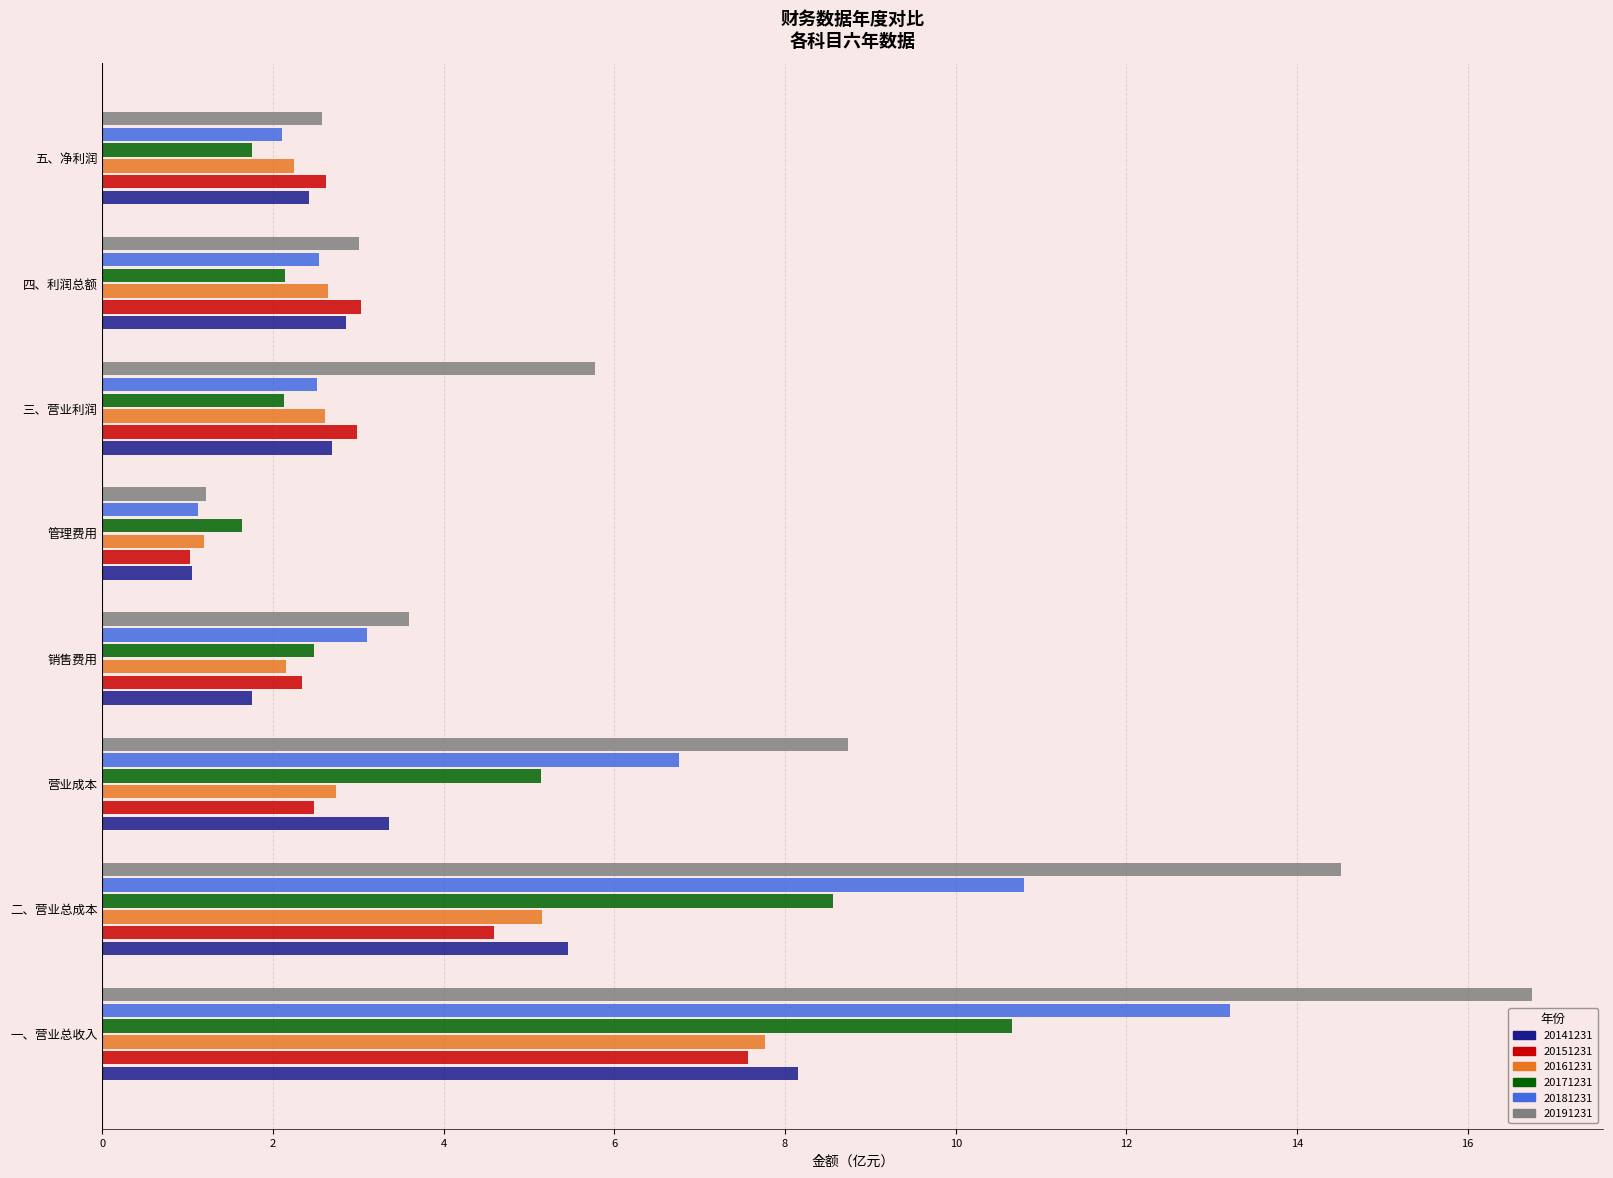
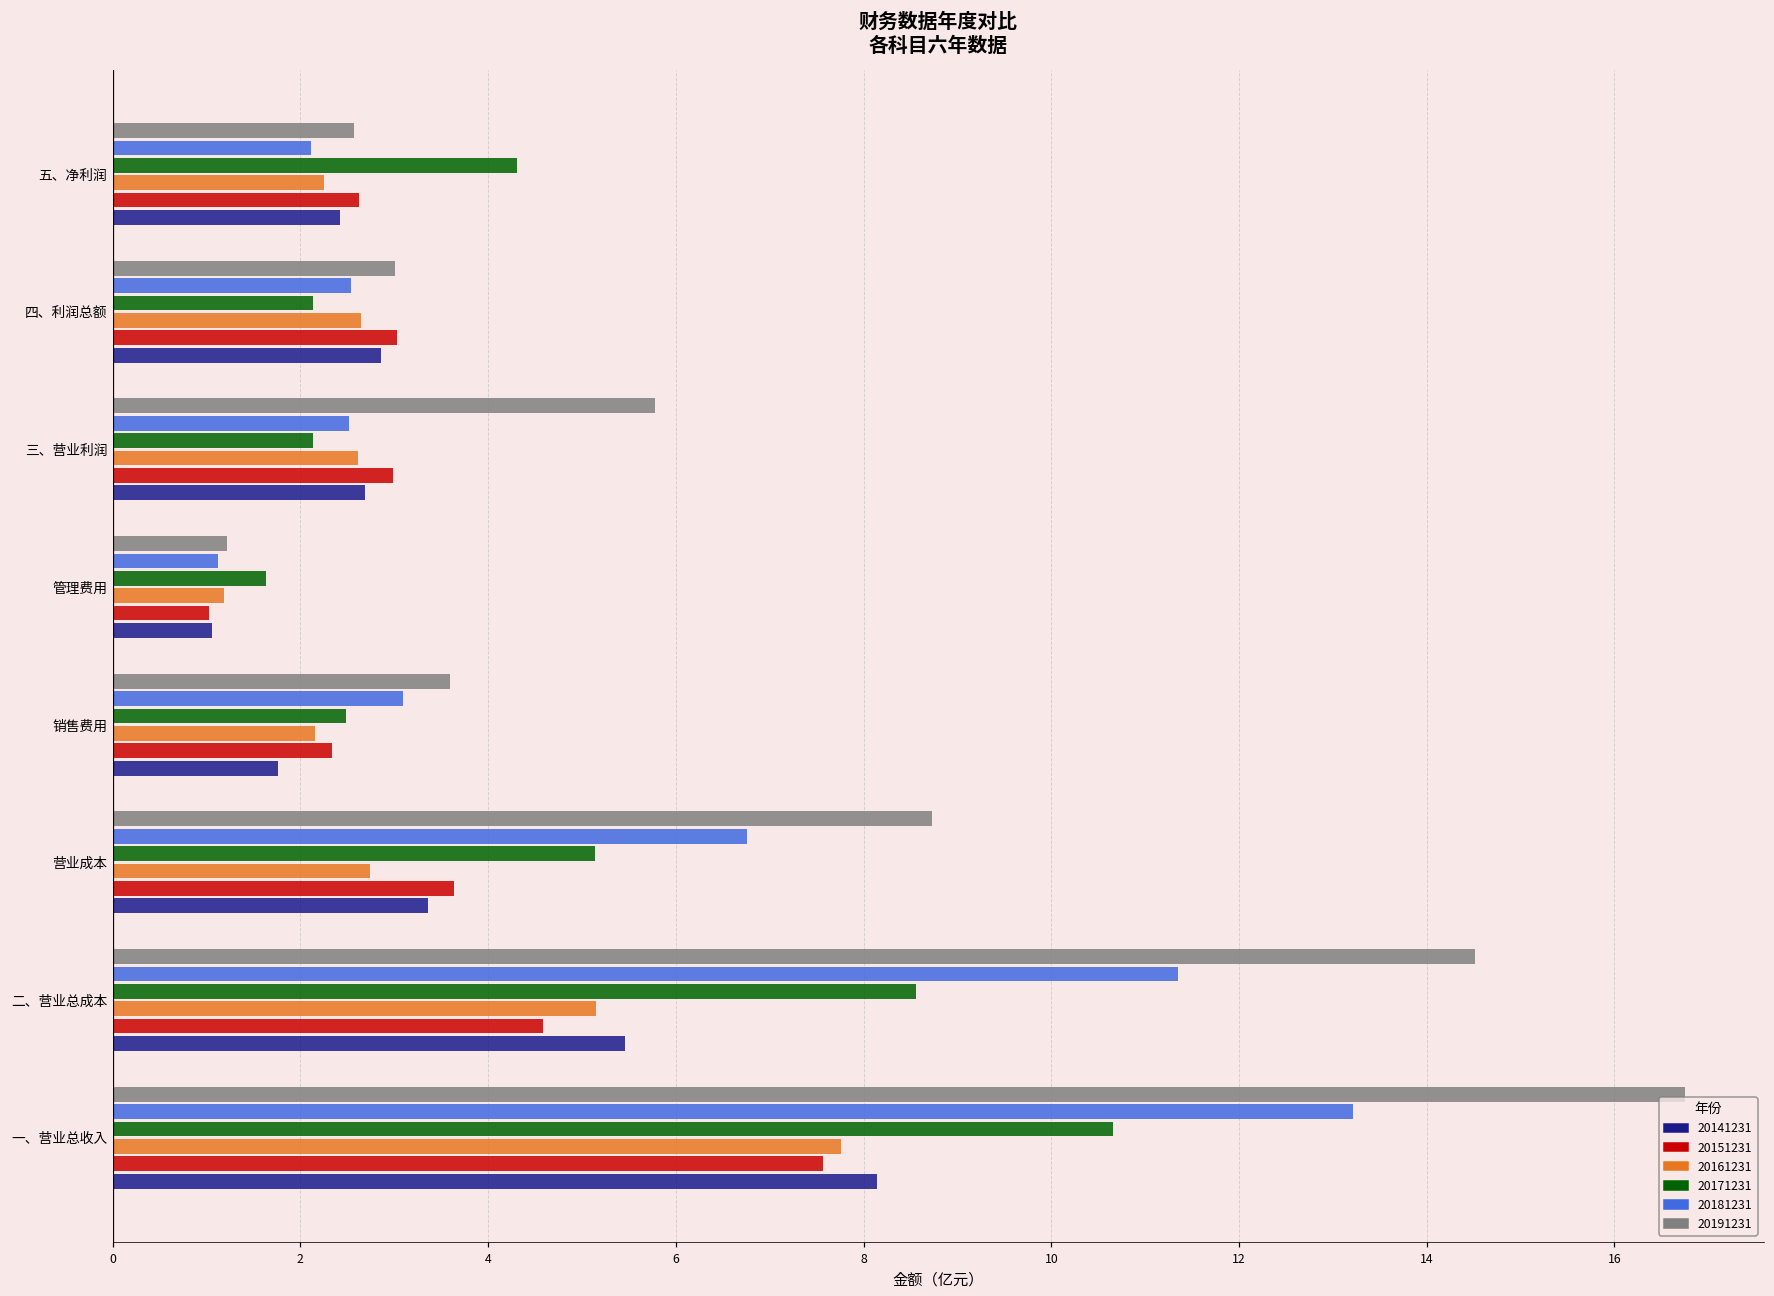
  {
    "20141231": {
      "五、净利润": 2.4,
      "四、利润总额": 2.9,
      "三、营业利润": 2.7,
      "管理费用": 1.1,
      "销售费用": 1.8,
      "营业成本": 3.4,
      "二、营业总成本": 5.5,
      "一、营业总收入": 8.1
    },
    "20151231": {
      "五、净利润": 2.6,
      "四、利润总额": 3.0,
      "三、营业利润": 3.0,
      "管理费用": 1.0,
      "销售费用": 2.3,
-     "营业成本": 2.5,
+     "营业成本": 3.6,
      "二、营业总成本": 4.6,
      "一、营业总收入": 7.6
    },
    "20161231": {
      "五、净利润": 2.2,
      "四、利润总额": 2.6,
      "三、营业利润": 2.6,
      "管理费用": 1.2,
      "销售费用": 2.2,
      "营业成本": 2.7,
      "二、营业总成本": 5.2,
      "一、营业总收入": 7.8
    },
    "20171231": {
-     "五、净利润": 1.7,
+     "五、净利润": 4.3,
      "四、利润总额": 2.1,
      "三、营业利润": 2.1,
      "管理费用": 1.6,
      "销售费用": 2.5,
      "营业成本": 5.1,
      "二、营业总成本": 8.6,
      "一、营业总收入": 10.7
    },
    "20181231": {
      "五、净利润": 2.1,
      "四、利润总额": 2.5,
      "三、营业利润": 2.5,
      "管理费用": 1.1,
      "销售费用": 3.1,
      "营业成本": 6.8,
-     "二、营业总成本": 10.8,
+     "二、营业总成本": 11.3,
      "一、营业总收入": 13.2
    },
    "20191231": {
      "五、净利润": 2.6,
      "四、利润总额": 3.0,
      "三、营业利润": 5.8,
      "管理费用": 1.2,
      "销售费用": 3.6,
      "营业成本": 8.7,
      "二、营业总成本": 14.5,
      "一、营业总收入": 16.8
    }
  }
